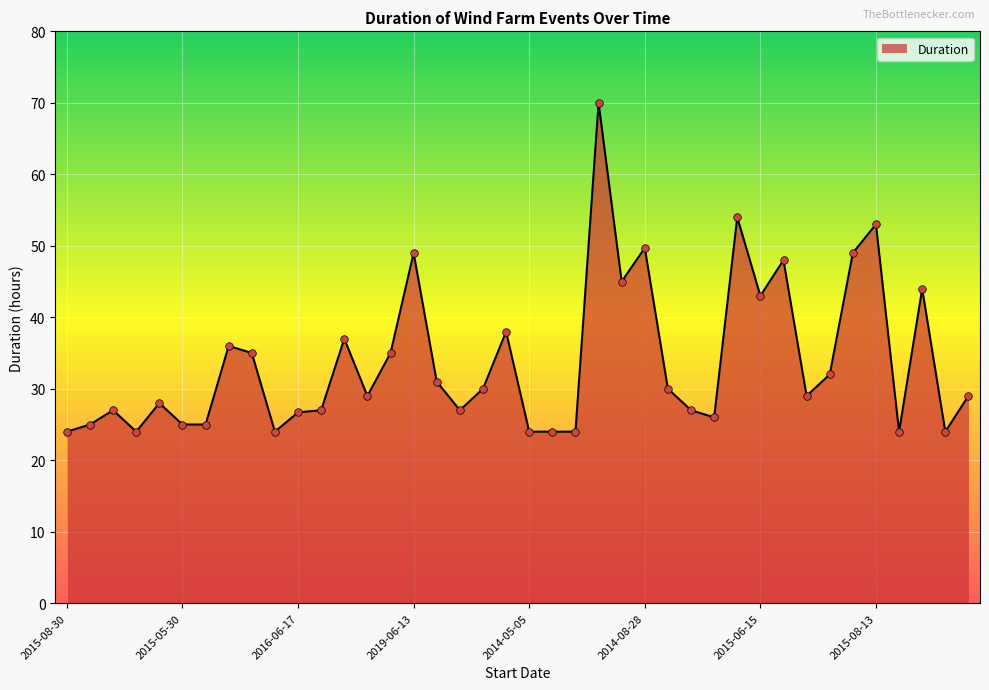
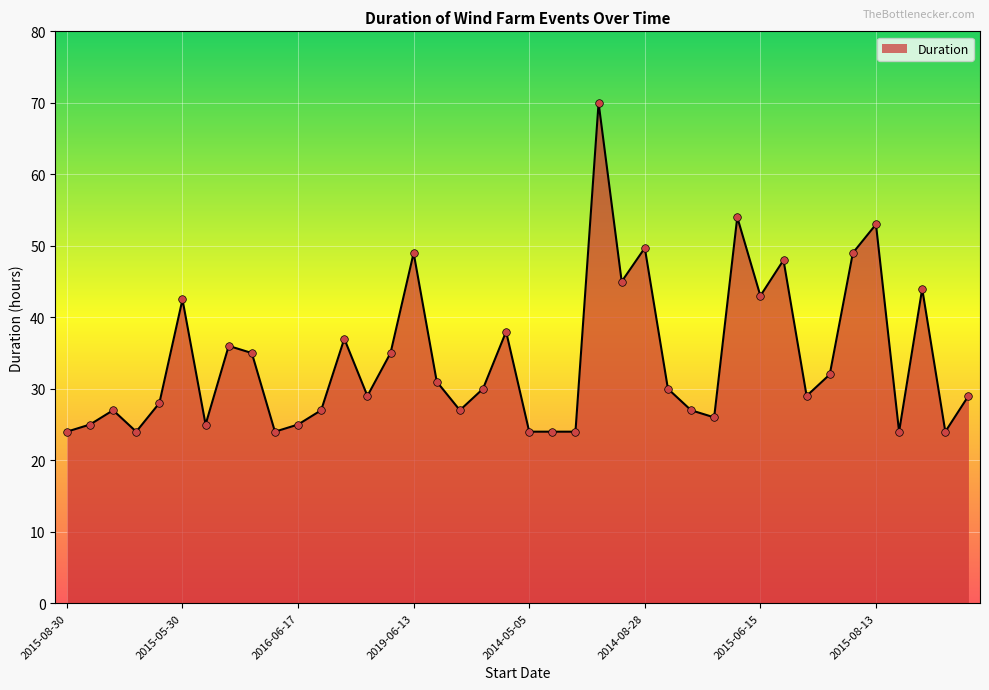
  {
-   "2015-05-30": 25,
-   "2016-06-17": 27,
+   "2015-05-30": 43,
+   "2016-06-17": 25,
    "2019-06-13": 49,
    "2014-05-05": 24,
    "2014-08-28": 50
  }
